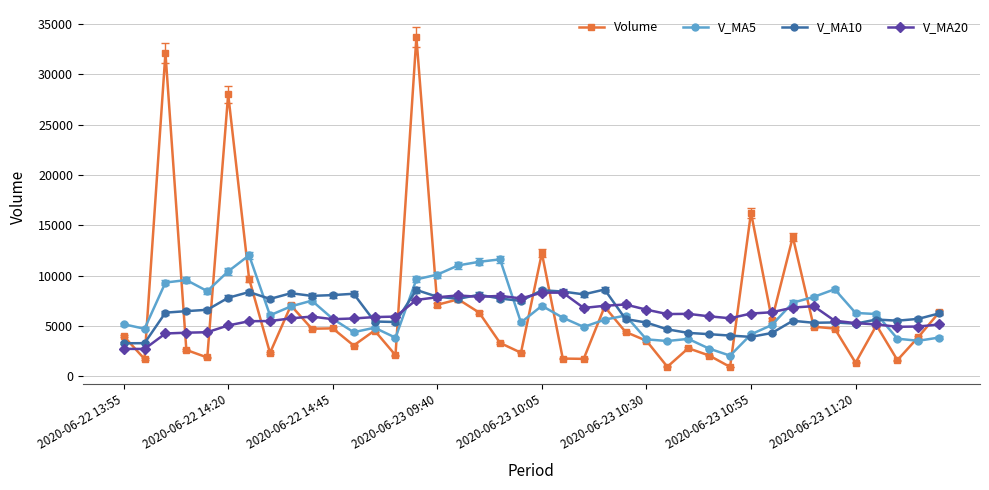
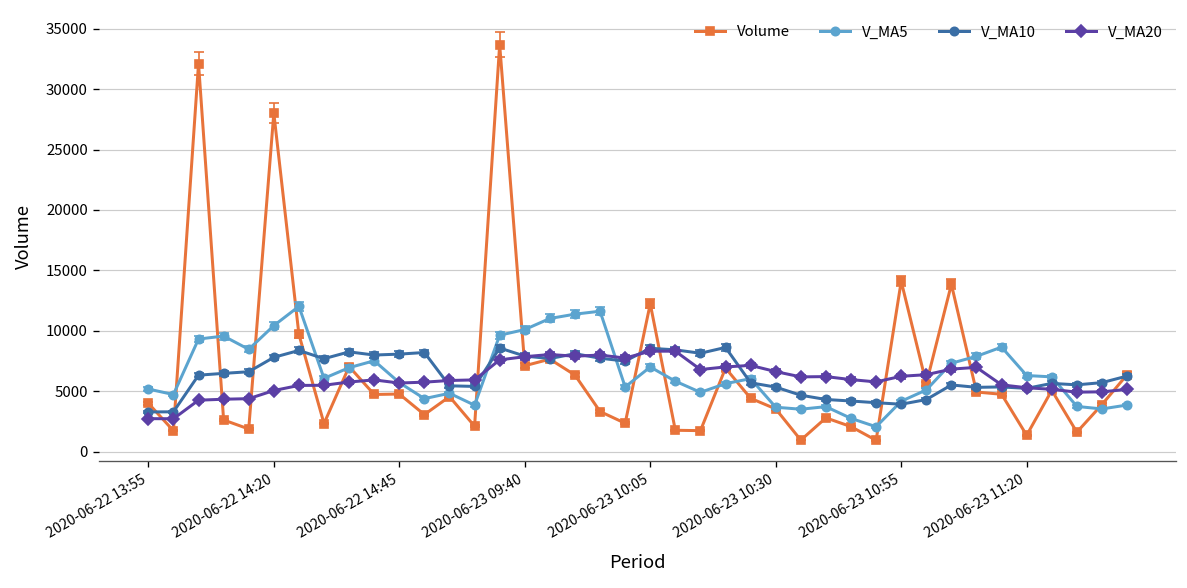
  {
    "Volume": {
      "2020-06-22 14:20": 28000,
      "2020-06-23 10:05": 12200,
-     "2020-06-23 10:55": 16300
+     "2020-06-23 10:55": 14100
    },
    "V_MA5": {
      "2020-06-22 14:20": 10400,
      "2020-06-23 09:40": 10100
    }
  }
